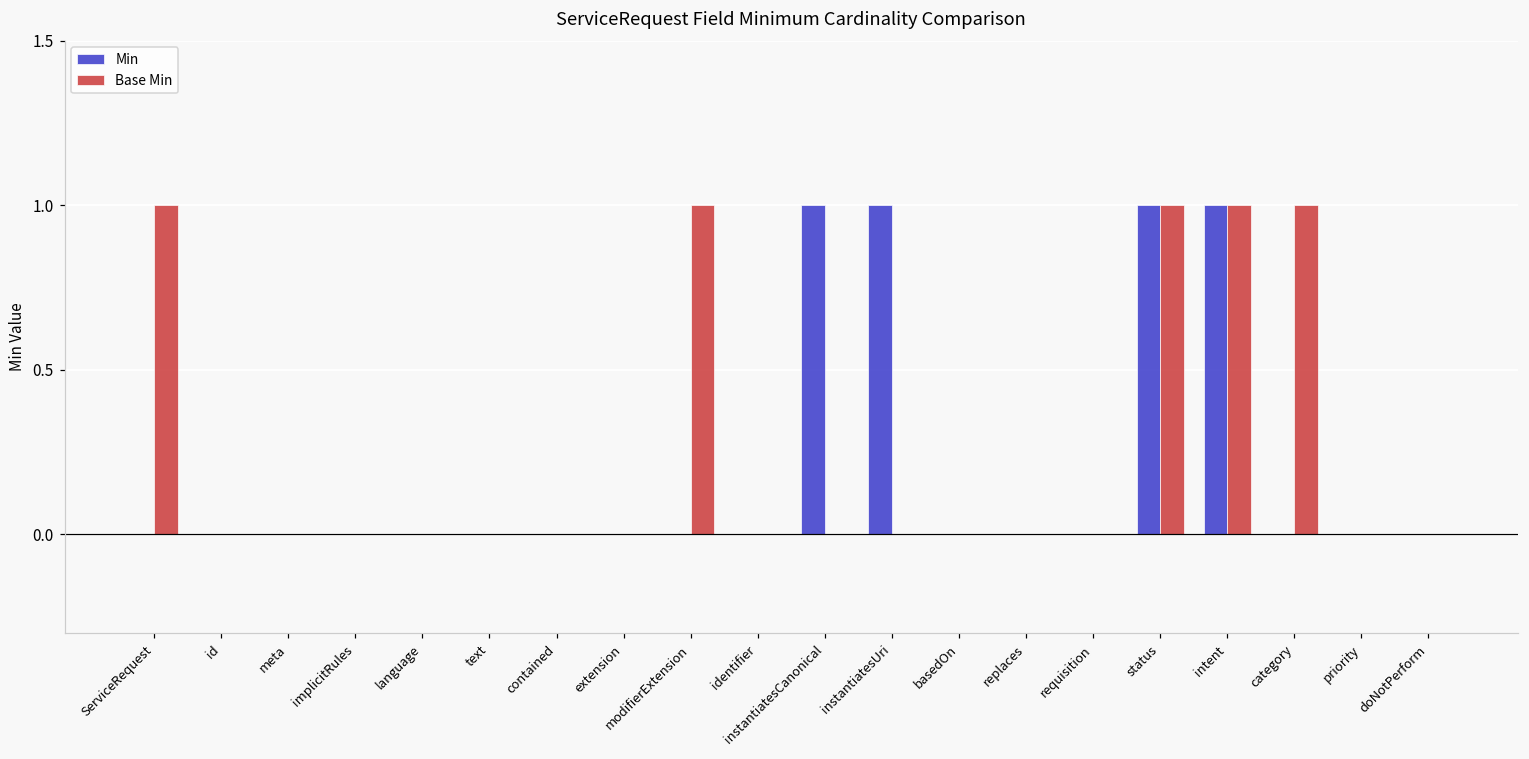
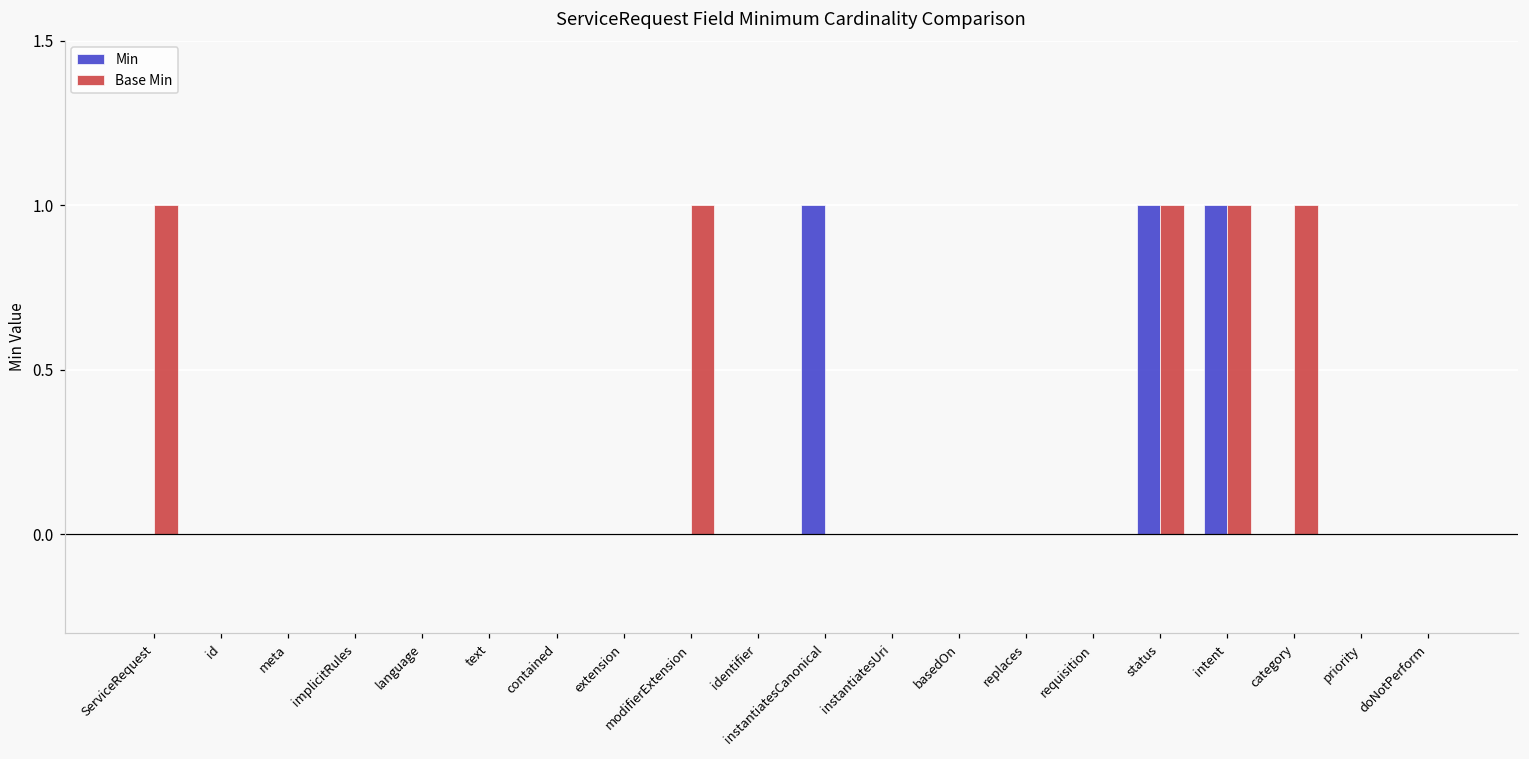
  {
    "Min": {
      "ServiceRequest": 0,
      "id": 0,
      "meta": 0,
      "implicitRules": 0,
      "language": 0,
      "text": 0,
      "contained": 0,
      "extension": 0,
      "modifierExtension": 0,
      "identifier": 0,
      "instantiatesCanonical": 1,
-     "instantiatesUri": 1,
+     "instantiatesUri": 0,
      "basedOn": 0,
      "replaces": 0,
      "requisition": 0,
      "status": 1,
      "intent": 1,
      "category": 0,
      "priority": 0,
      "doNotPerform": 0
    },
    "Base Min": {
      "ServiceRequest": 1,
      "id": 0,
      "meta": 0,
      "implicitRules": 0,
      "language": 0,
      "text": 0,
      "contained": 0,
      "extension": 0,
      "modifierExtension": 1,
      "identifier": 0,
      "instantiatesCanonical": 0,
      "instantiatesUri": 0,
      "basedOn": 0,
      "replaces": 0,
      "requisition": 0,
      "status": 1,
      "intent": 1,
      "category": 1,
      "priority": 0,
      "doNotPerform": 0
    }
  }
